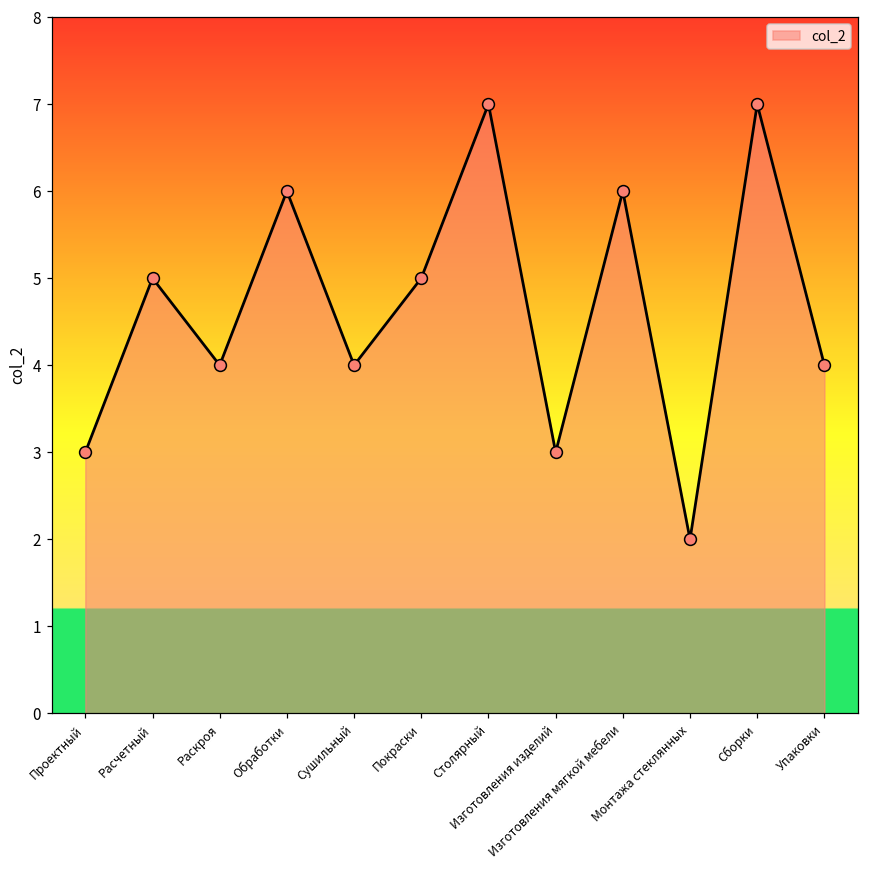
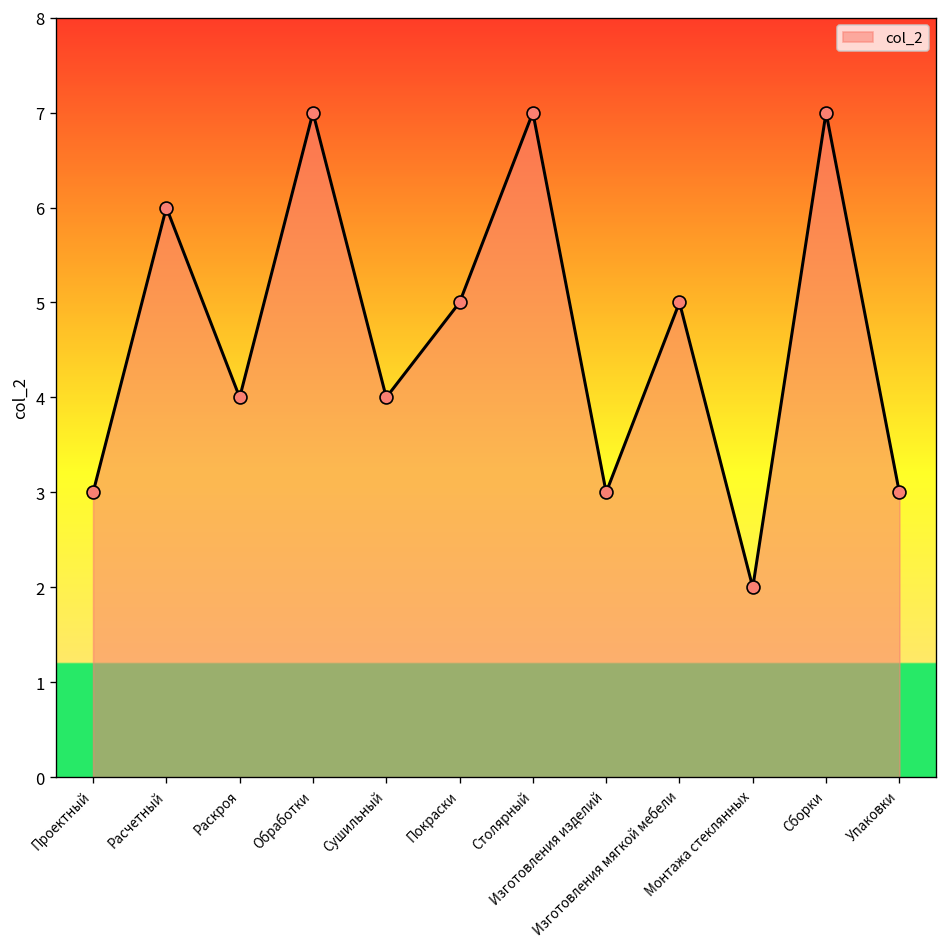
  {
    "Проектный": 3,
-   "Расчетный": 5,
+   "Расчетный": 6,
    "Раскроя": 4,
-   "Обработки": 6,
+   "Обработки": 7,
    "Сушильный": 4,
    "Покраски": 5,
    "Столярный": 7,
    "Изготовления изделий": 3,
-   "Изготовления мягкой мебели": 6,
+   "Изготовления мягкой мебели": 5,
    "Монтажа стеклянных": 2,
    "Сборки": 7,
-   "Упаковки": 4
+   "Упаковки": 3
  }
